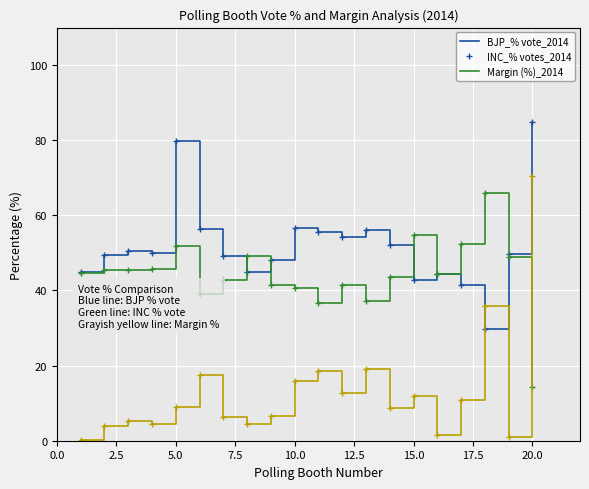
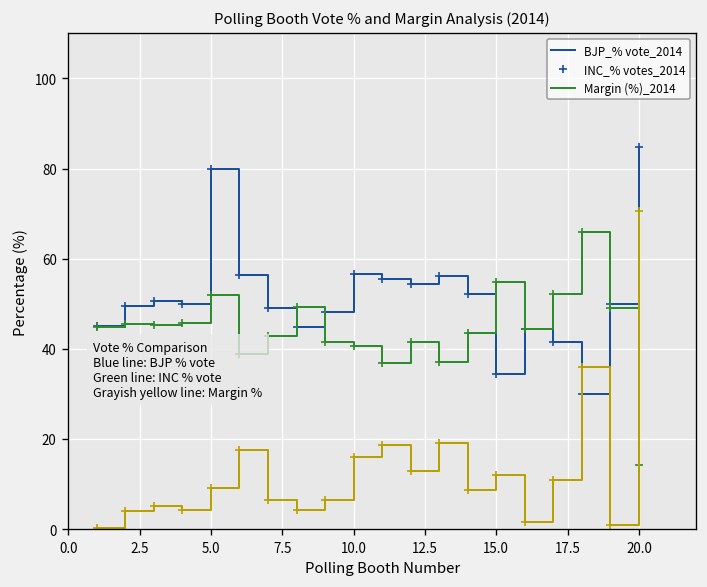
  {
    "BJP_% vote_2014": {
      "5.0": 80,
      "10.0": 57,
-     "15.0": 43,
+     "15.0": 34,
      "20.0": 85
    }
  }
